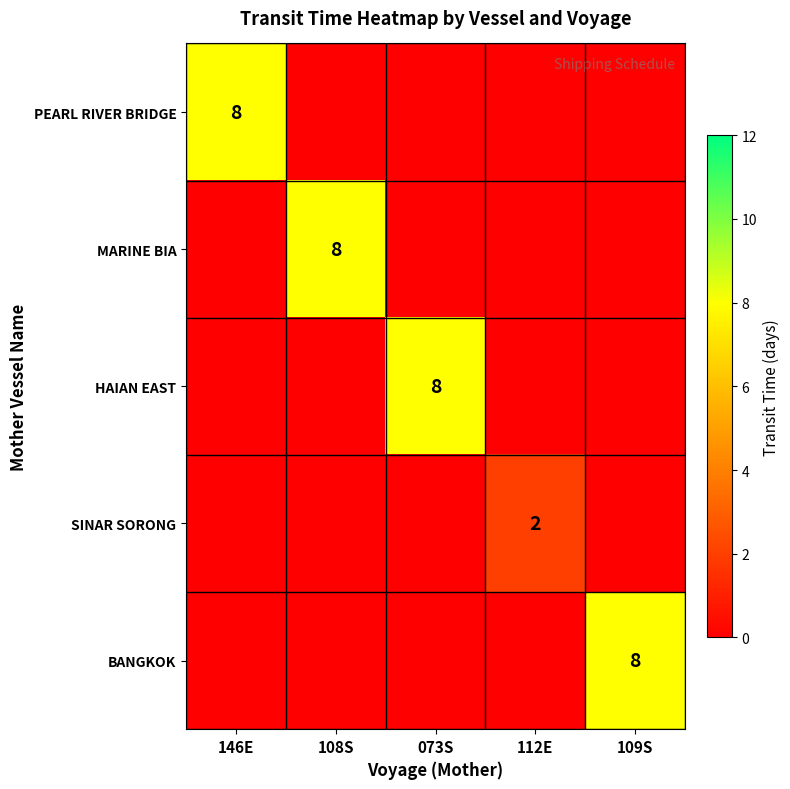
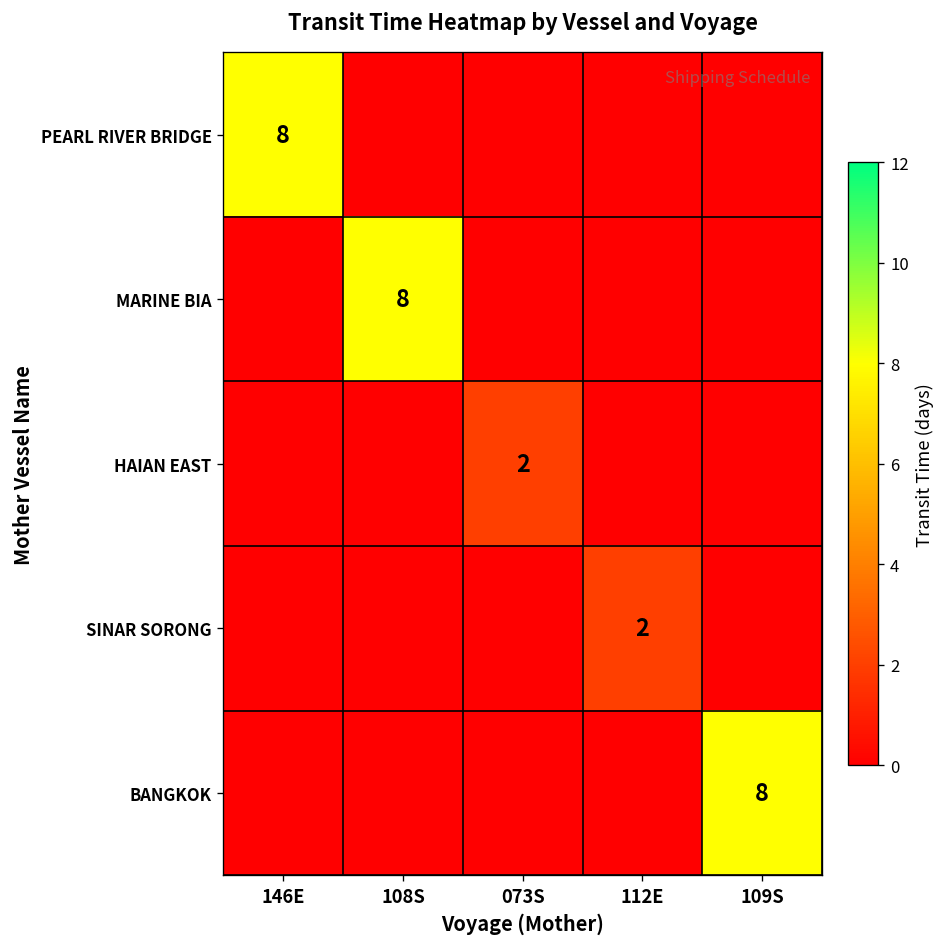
  {
    "PEARL RIVER BRIDGE": {
      "146E": 8
    },
    "MARINE BIA": {
      "108S": 8
    },
    "HAIAN EAST": {
-     "073S": 8
+     "073S": 2
    },
    "SINAR SORONG": {
      "112E": 2
    },
    "BANGKOK": {
      "109S": 8
    }
  }
